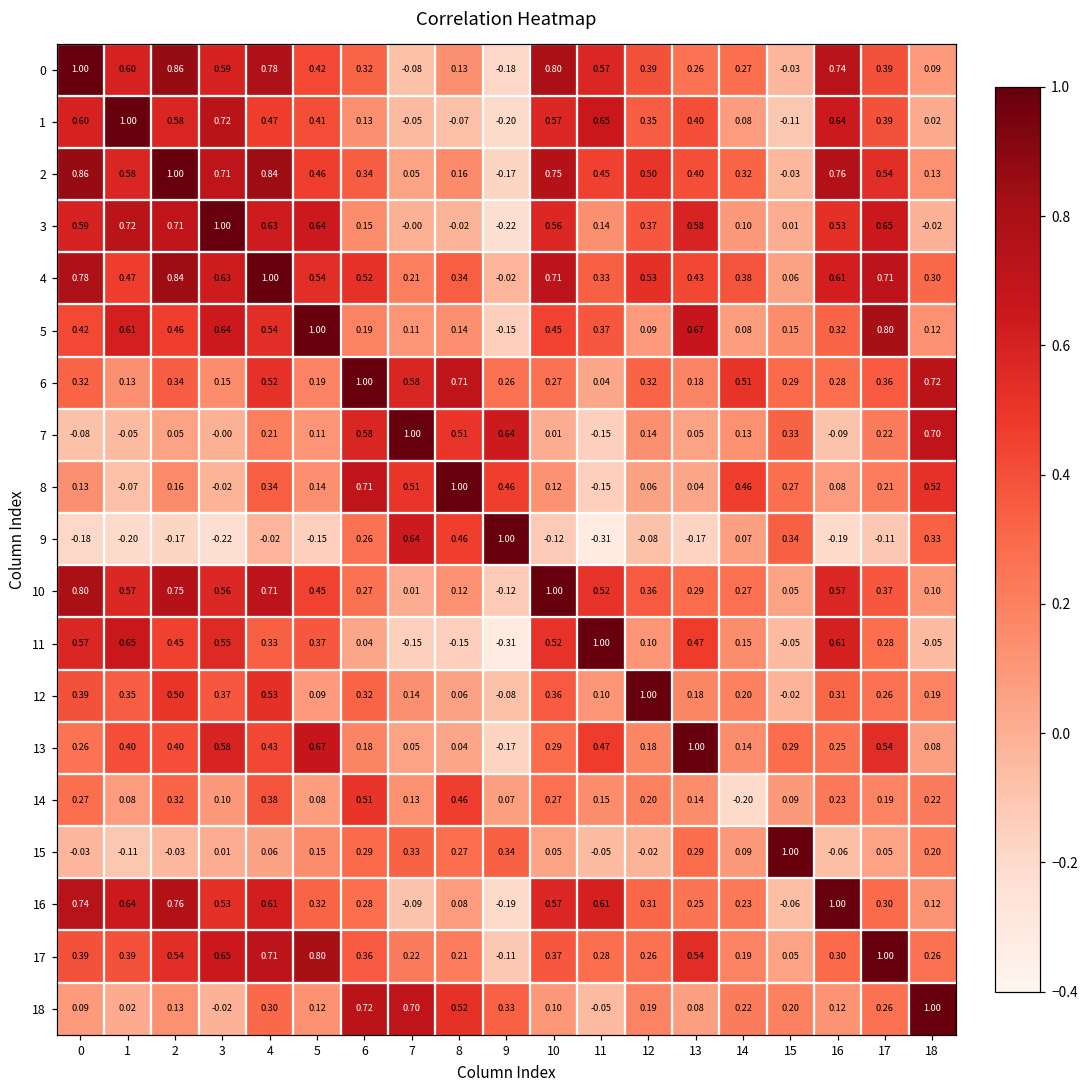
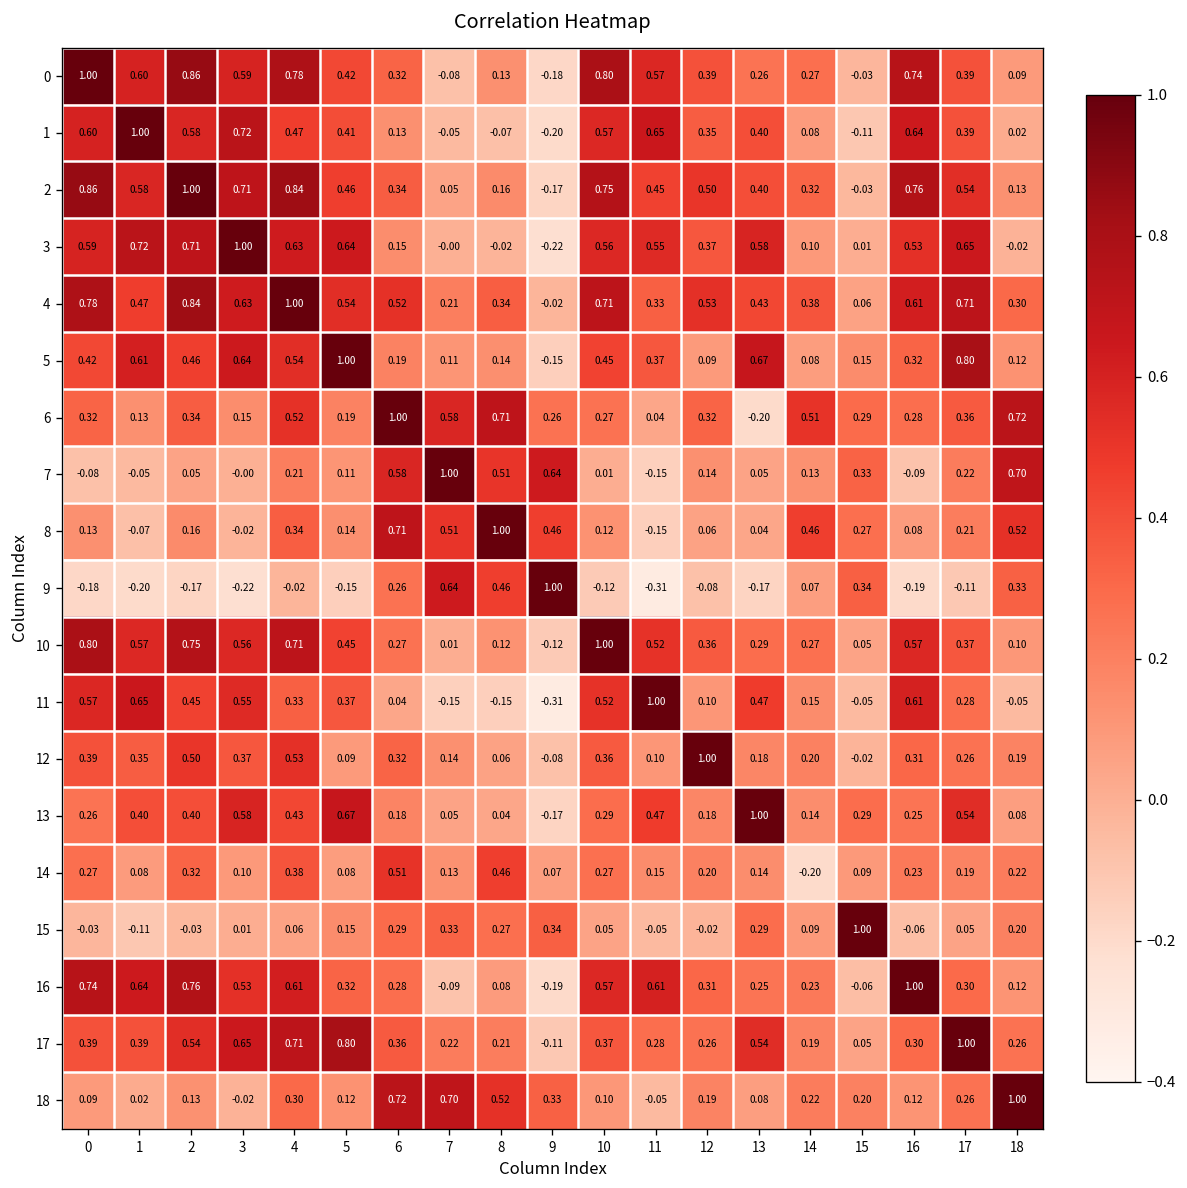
  {
    "3": {
      "0": 0.59,
      "1": 0.72,
      "2": 0.71,
      "3": 1.00,
      "4": 0.63,
      "5": 0.64,
      "6": 0.15,
      "7": -0.00,
      "8": -0.02,
      "9": -0.22,
      "10": 0.56,
-     "11": 0.14,
+     "11": 0.55,
      "12": 0.37,
      "13": 0.58,
      "14": 0.10,
      "15": 0.01,
      "16": 0.53,
      "17": 0.65,
      "18": -0.02
    },
    "6": {
      "0": 0.32,
      "1": 0.13,
      "2": 0.34,
      "3": 0.15,
      "4": 0.52,
      "5": 0.19,
      "6": 1.00,
      "7": 0.58,
      "8": 0.71,
      "9": 0.26,
      "10": 0.27,
      "11": 0.04,
      "12": 0.32,
-     "13": 0.18,
+     "13": -0.20,
      "14": 0.51,
      "15": 0.29,
      "16": 0.28,
      "17": 0.36,
      "18": 0.72
    }
  }
